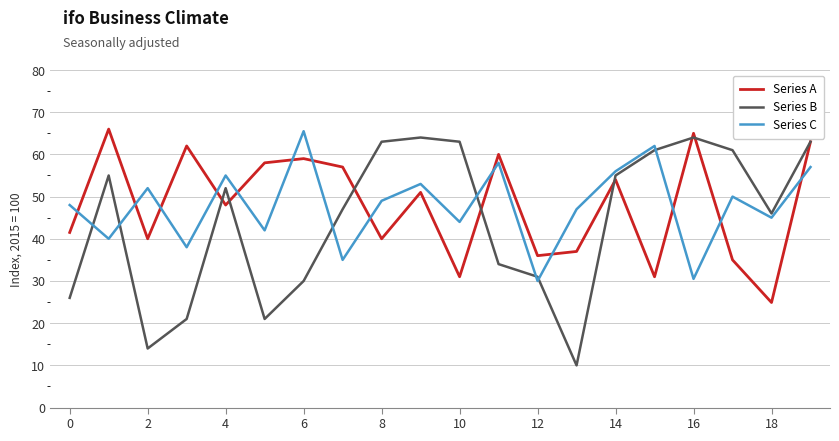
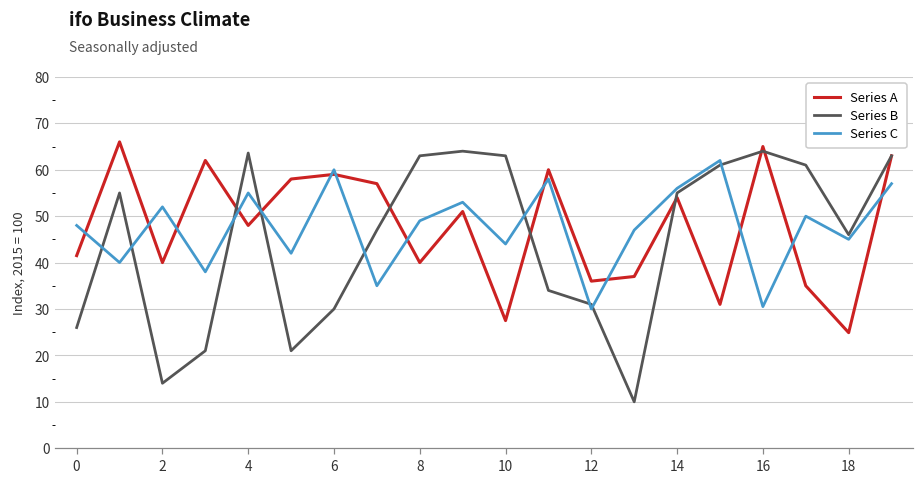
  {
    "Series A": {
      "0": 42,
      "2": 40,
      "4": 48,
      "6": 59,
      "8": 40,
-     "10": 31,
+     "10": 28,
      "12": 36,
      "14": 54,
      "16": 65,
      "18": 25
    },
    "Series B": {
      "0": 26,
      "2": 14,
-     "4": 52,
+     "4": 64,
      "6": 30,
      "8": 63,
      "10": 63,
      "12": 31,
      "14": 55,
      "16": 64,
      "18": 46
    },
    "Series C": {
      "0": 48,
      "2": 52,
      "4": 55,
-     "6": 66,
+     "6": 60,
      "8": 49,
      "10": 44,
      "12": 30,
      "14": 56,
      "16": 31,
      "18": 45
    }
  }
